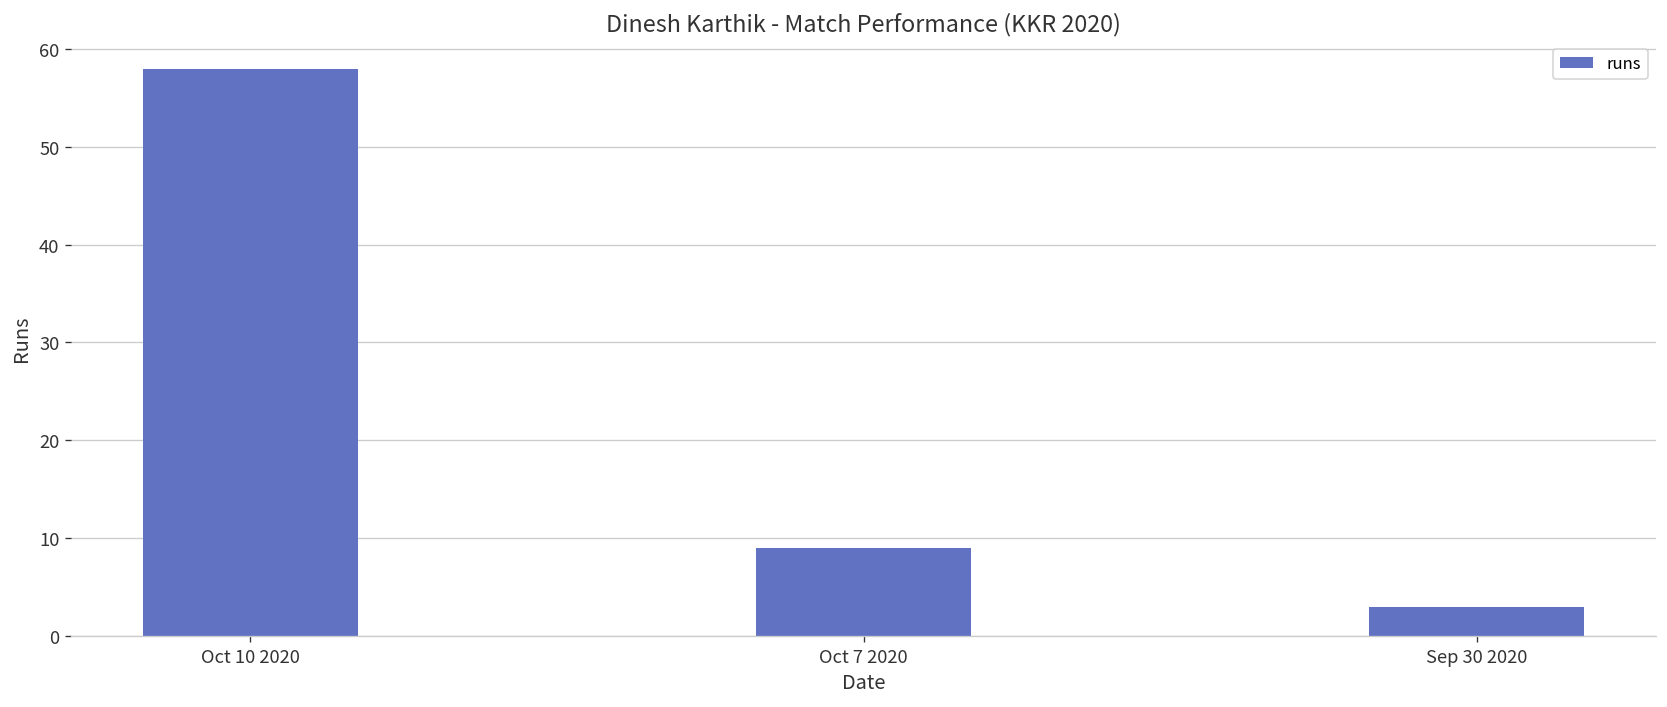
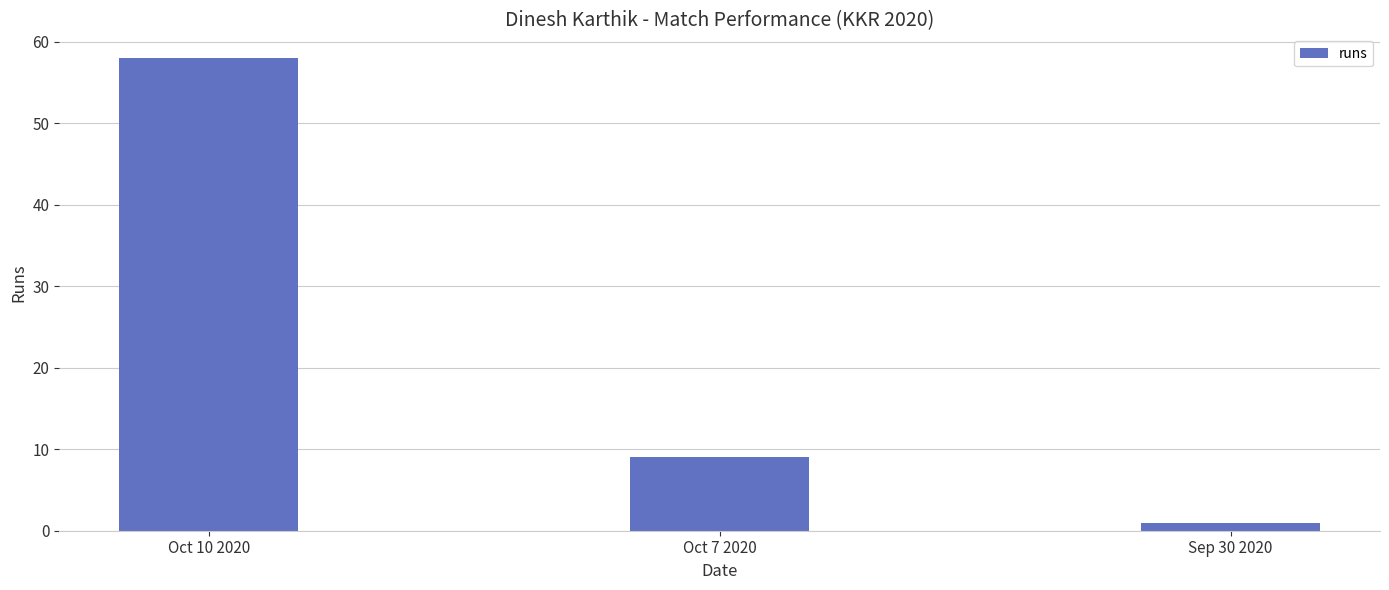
  {
    "Oct 10 2020": 58,
    "Oct 7 2020": 9,
-   "Sep 30 2020": 3
+   "Sep 30 2020": 1
  }
